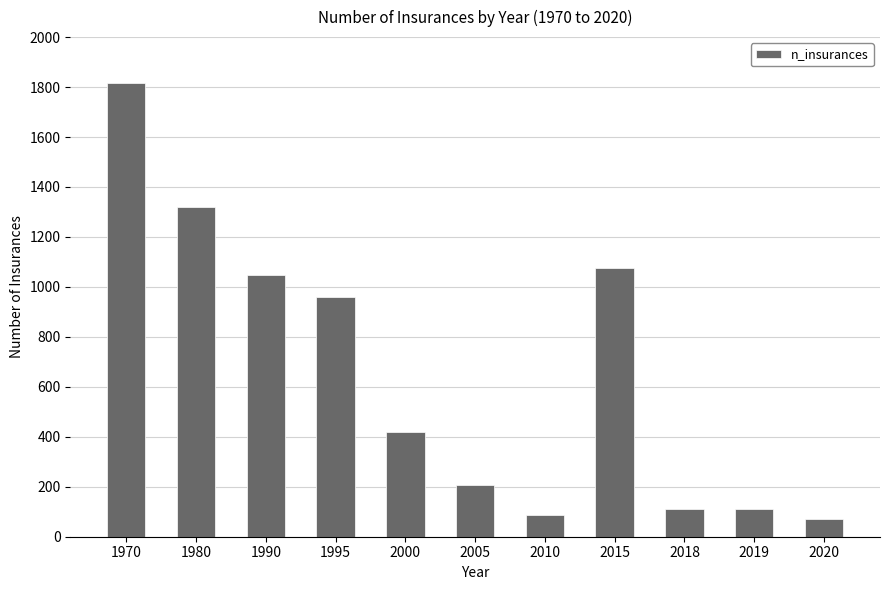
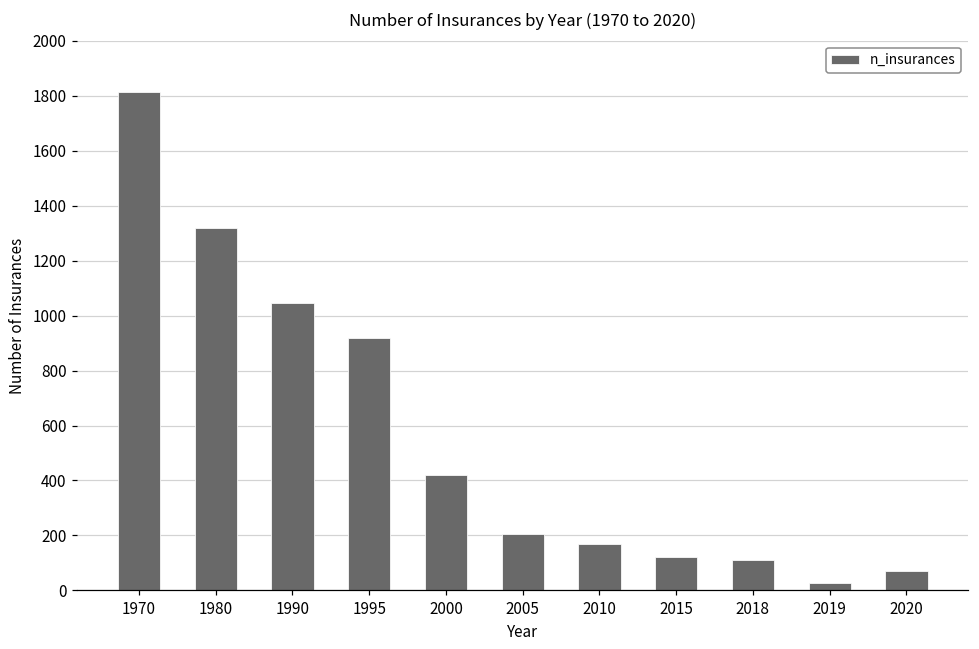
  {
    "1970": 1820,
    "1980": 1320,
    "1990": 1050,
-   "1995": 960,
+   "1995": 920,
    "2000": 420,
    "2005": 210,
-   "2010": 90,
-   "2015": 1080,
+   "2010": 170,
+   "2015": 120,
    "2018": 110,
-   "2019": 110,
+   "2019": 30,
    "2020": 70
  }
